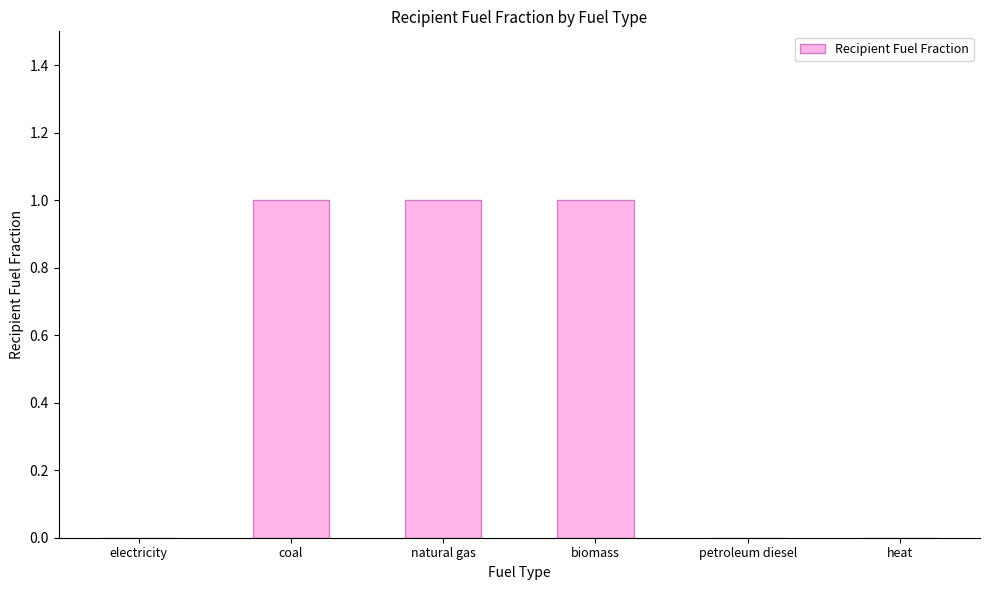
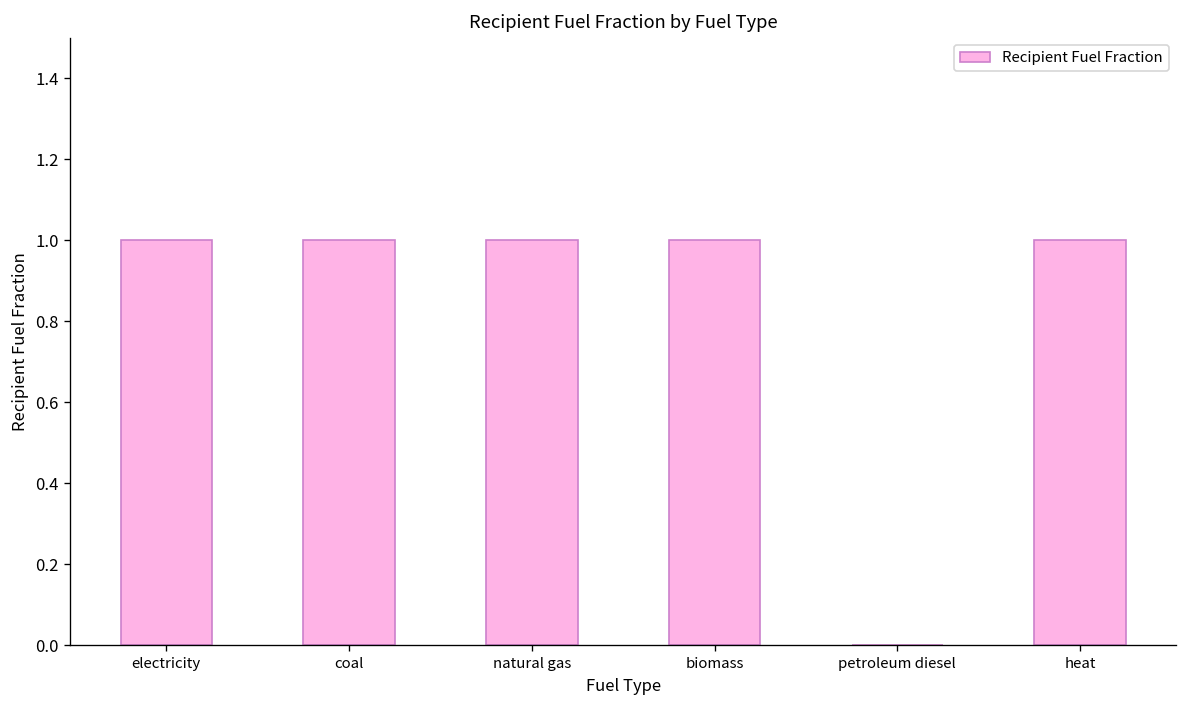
  {
-   "electricity": 0,
+   "electricity": 1,
    "coal": 1,
    "natural gas": 1,
    "biomass": 1,
    "petroleum diesel": 0,
-   "heat": 0
+   "heat": 1
  }
